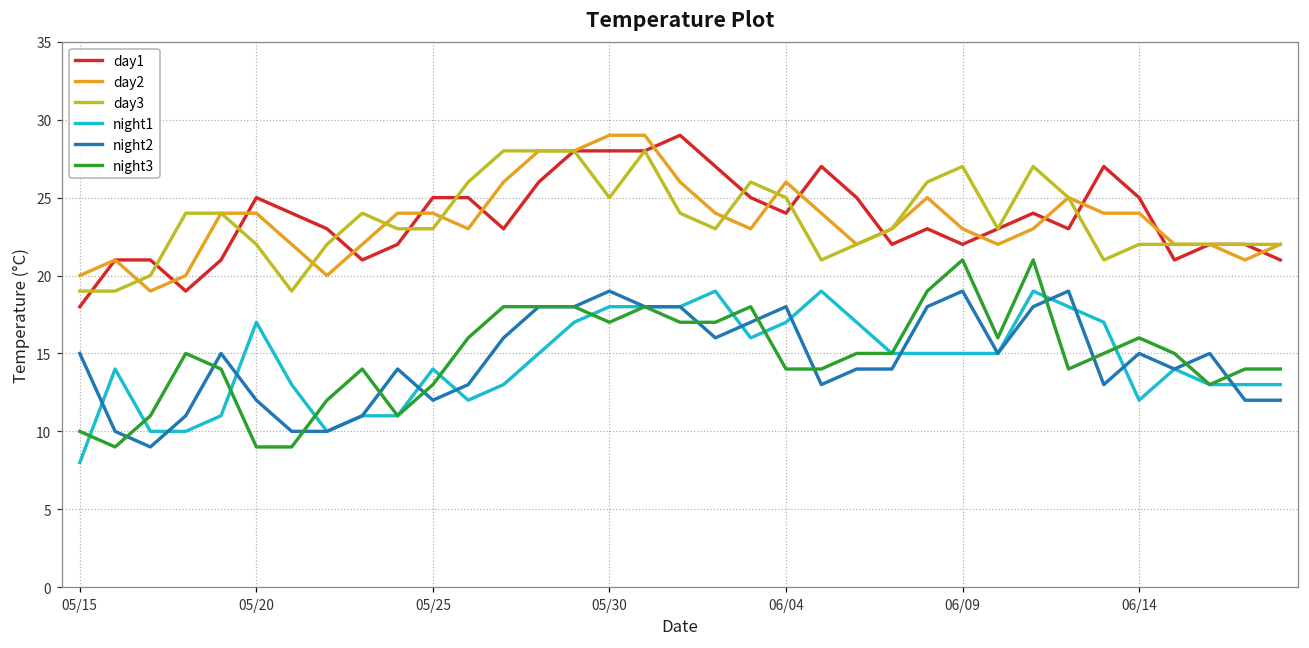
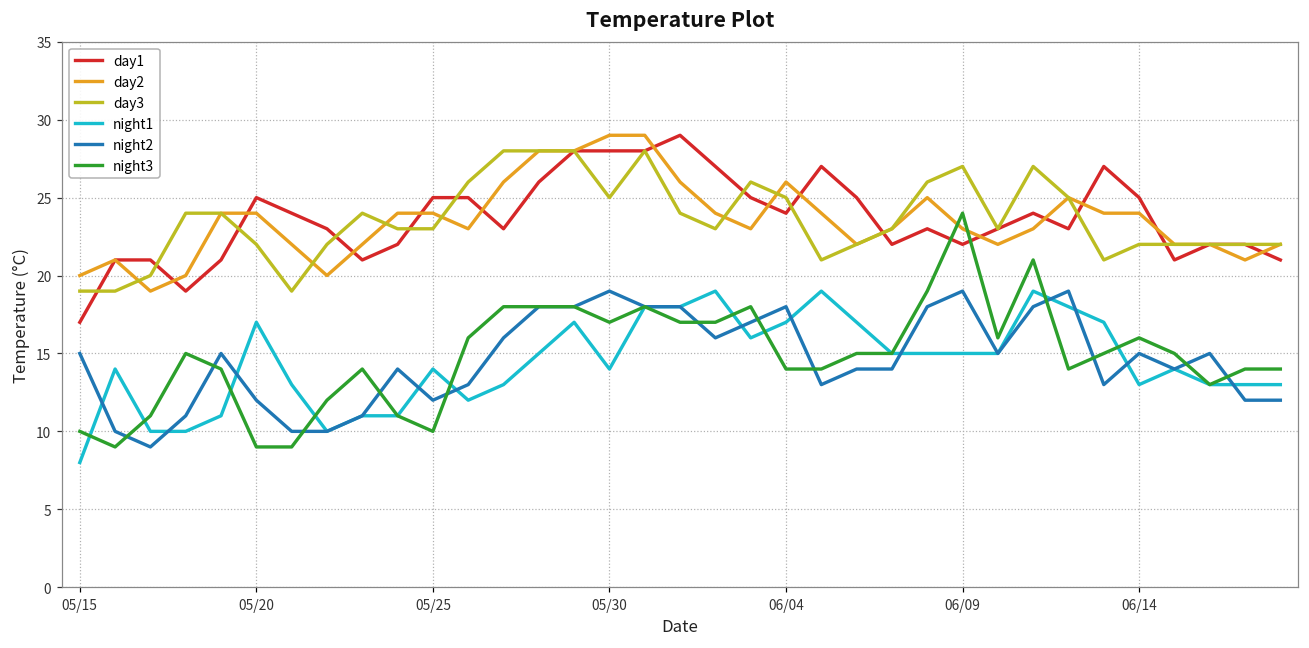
  {
    "day1": {
-     "05/15": 18,
+     "05/15": 17,
      "05/20": 25,
      "05/25": 25,
      "05/30": 28,
      "06/04": 24,
      "06/09": 22,
      "06/14": 25
    },
    "night1": {
      "05/15": 8,
      "05/20": 17,
      "05/25": 14,
-     "05/30": 18,
+     "05/30": 14,
      "06/04": 17,
      "06/09": 15,
-     "06/14": 12
+     "06/14": 13
    },
    "night2": {
      "05/15": 15,
      "05/20": 12,
      "05/25": 12,
      "05/30": 19,
      "06/04": 18,
      "06/09": 19,
      "06/14": 15
    },
    "night3": {
      "05/15": 10,
      "05/20": 9,
-     "05/25": 13,
+     "05/25": 10,
      "05/30": 17,
      "06/04": 14,
-     "06/09": 21,
+     "06/09": 24,
      "06/14": 16
    }
  }
